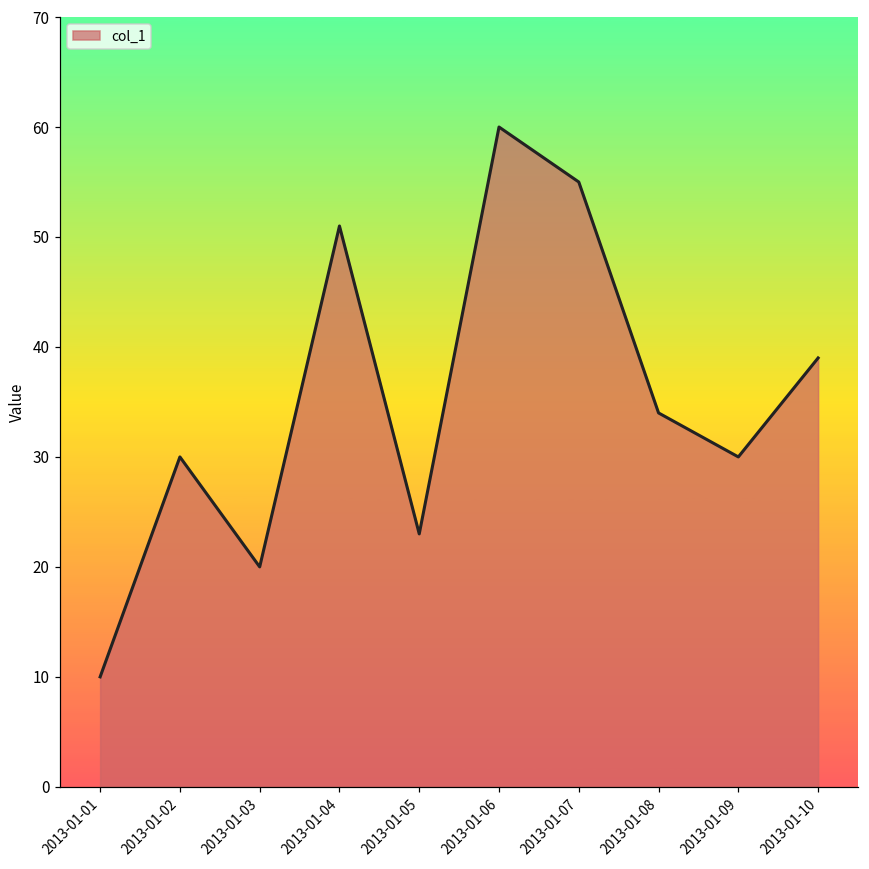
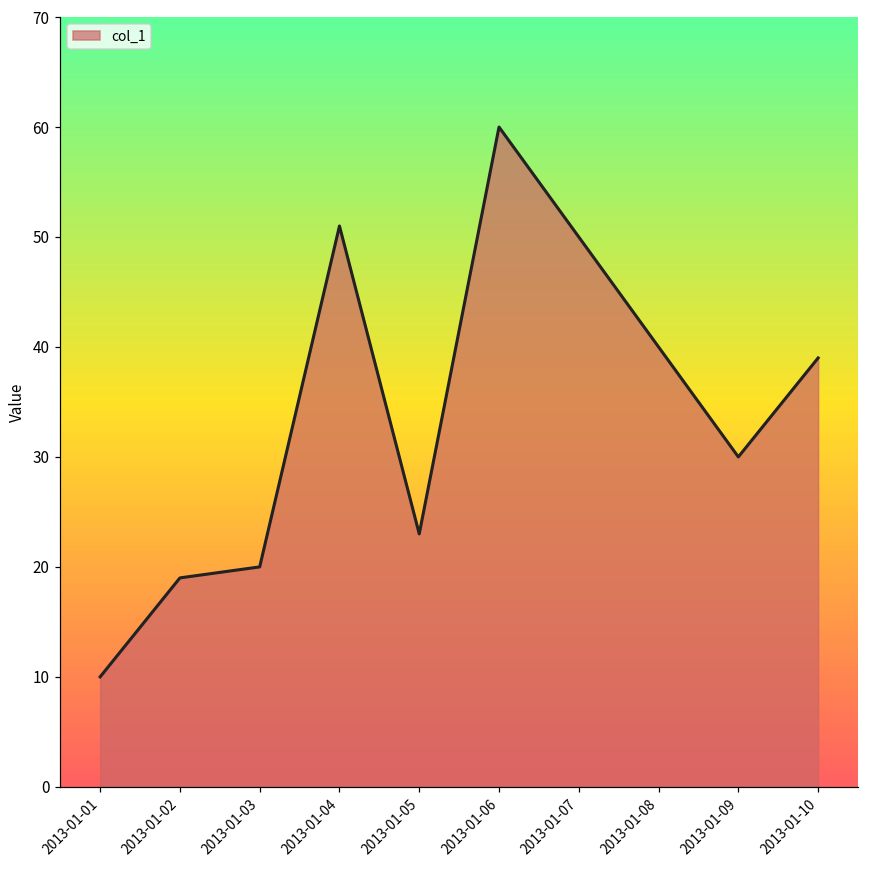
  {
    "2013-01-01": 10,
-   "2013-01-02": 30,
+   "2013-01-02": 19,
    "2013-01-03": 20,
    "2013-01-04": 51,
    "2013-01-05": 23,
    "2013-01-06": 60,
-   "2013-01-07": 55,
-   "2013-01-08": 34,
+   "2013-01-07": 50,
+   "2013-01-08": 40,
    "2013-01-09": 30,
    "2013-01-10": 39
  }
